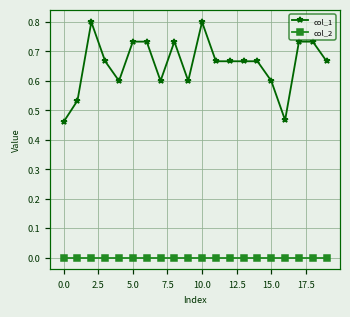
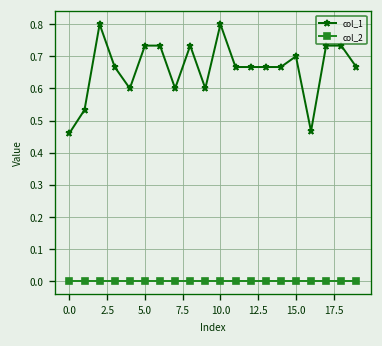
  {
    "col_1": {
      "0.0": 0.46,
      "5.0": 0.73,
      "10.0": 0.8,
-     "15.0": 0.6
+     "15.0": 0.7
    },
    "col_2": {
      "0.0": 0.0,
      "5.0": 0.0,
      "10.0": 0.0,
      "15.0": 0.0
    }
  }
